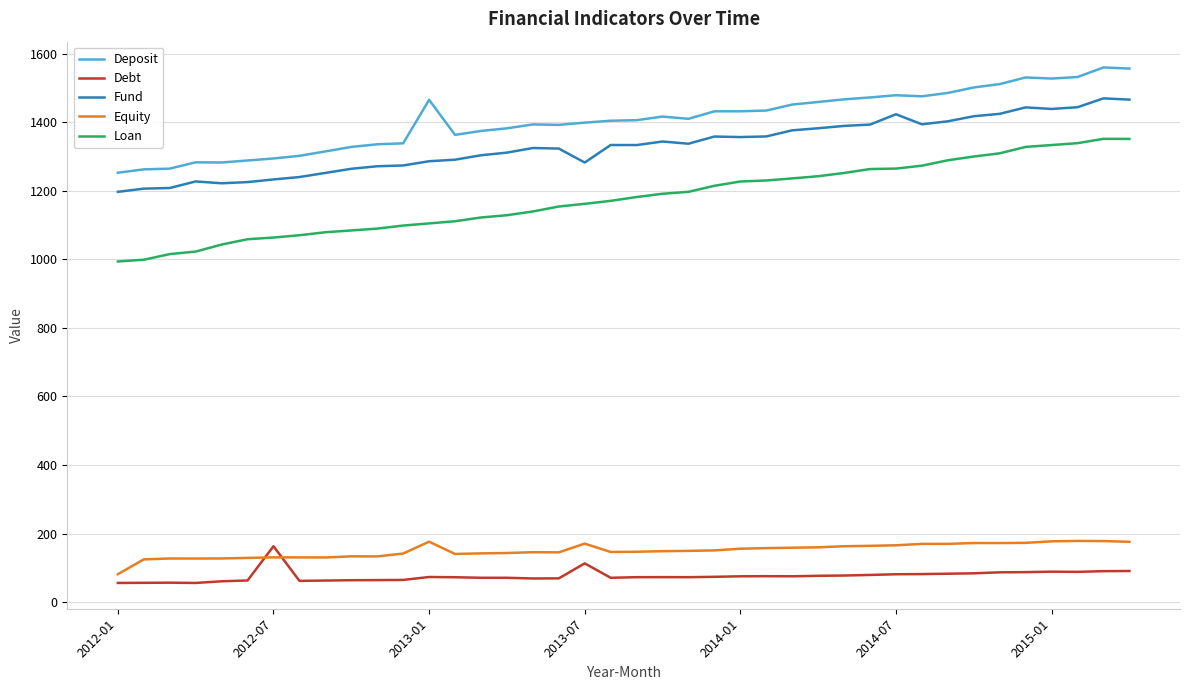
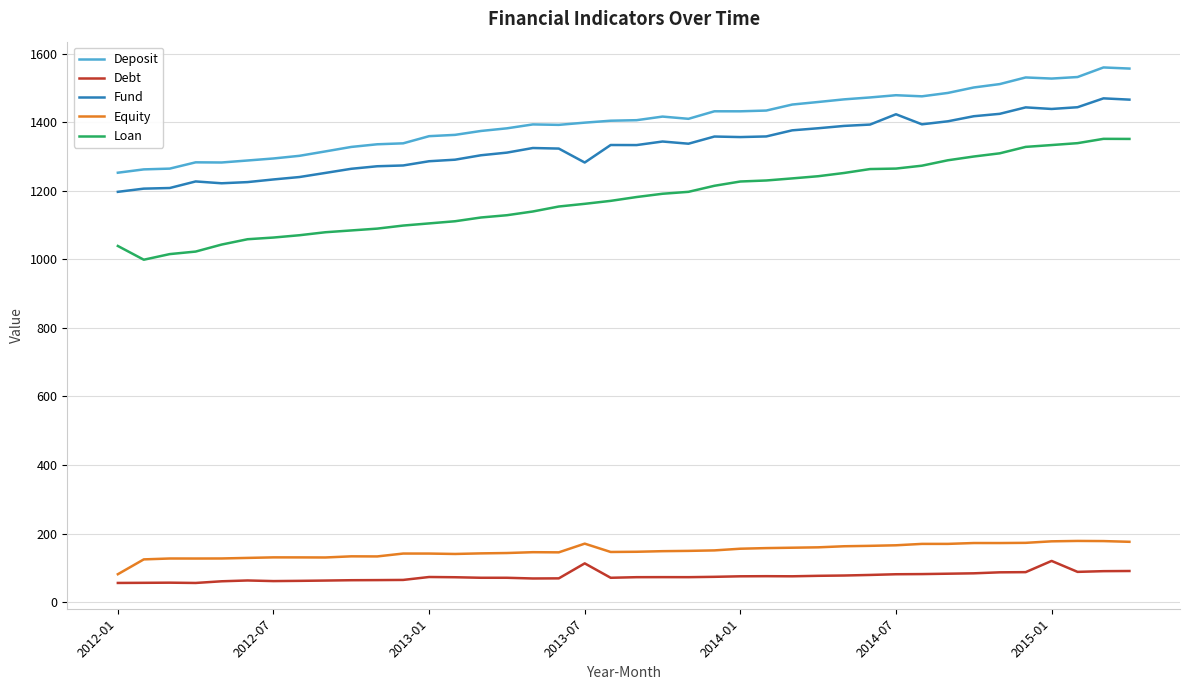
  {
    "Deposit": {
      "2012-01": 1250,
      "2012-07": 1290,
-     "2013-01": 1470,
+     "2013-01": 1360,
      "2013-07": 1400,
      "2014-01": 1430,
      "2014-07": 1480,
      "2015-01": 1530
    },
    "Debt": {
      "2012-01": 60,
-     "2012-07": 160,
+     "2012-07": 60,
      "2013-01": 70,
      "2013-07": 110,
      "2014-01": 80,
      "2014-07": 80,
-     "2015-01": 90
+     "2015-01": 120
    },
    "Fund": {
      "2012-01": 1200,
      "2012-07": 1230,
      "2013-01": 1290,
      "2013-07": 1280,
      "2014-01": 1360,
      "2014-07": 1420,
      "2015-01": 1440
    },
    "Equity": {
      "2012-01": 80,
      "2012-07": 130,
-     "2013-01": 180,
+     "2013-01": 140,
      "2013-07": 170,
      "2014-01": 160,
      "2014-07": 170,
      "2015-01": 180
    },
    "Loan": {
-     "2012-01": 990,
+     "2012-01": 1040,
      "2012-07": 1060,
      "2013-01": 1100,
      "2013-07": 1160,
      "2014-01": 1230,
      "2014-07": 1260,
      "2015-01": 1330
    }
  }
